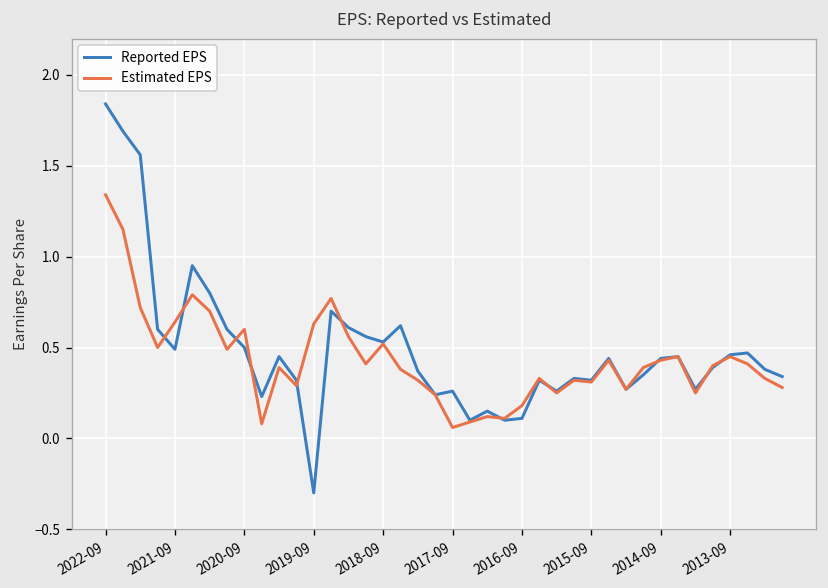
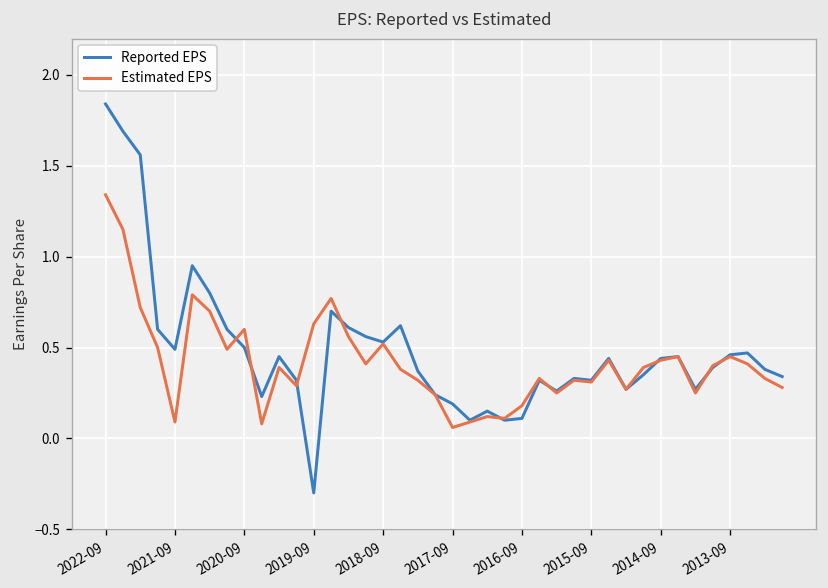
  {
    "Reported EPS": {
      "2022-09": 1.84,
      "2021-09": 0.49,
      "2020-09": 0.50,
      "2019-09": -0.30,
-     "2017-09": 0.26,
+     "2017-09": 0.19,
      "2016-09": 0.11
    },
    "Estimated EPS": {
      "2022-09": 1.34,
-     "2021-09": 0.64,
+     "2021-09": 0.09,
      "2020-09": 0.60,
      "2019-09": 0.63,
      "2017-09": 0.06,
      "2016-09": 0.18
    }
  }
